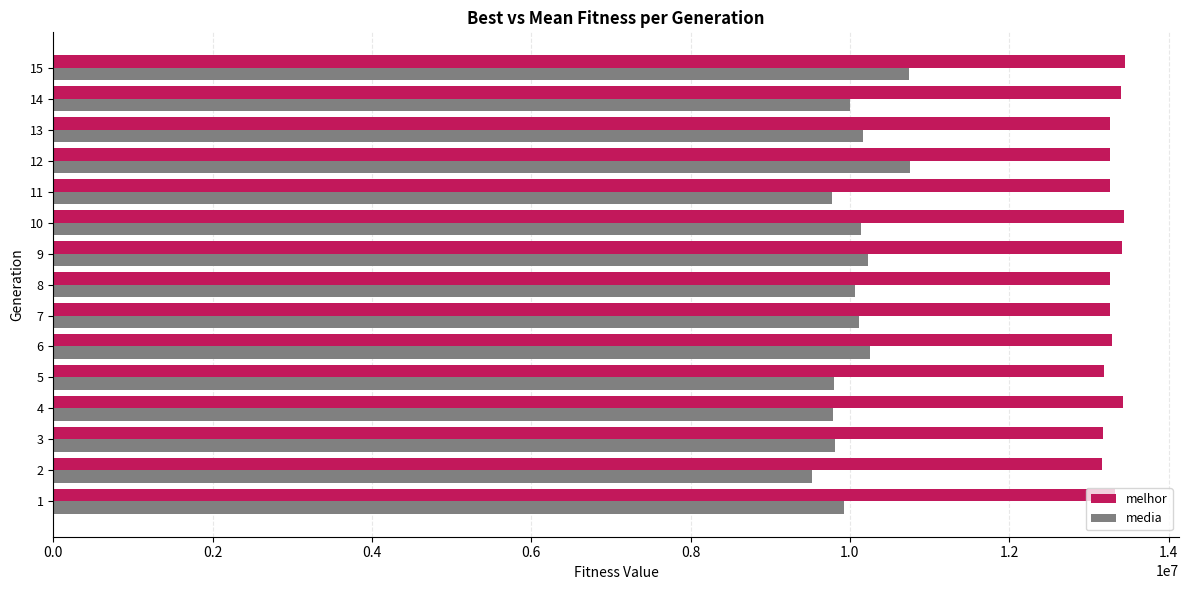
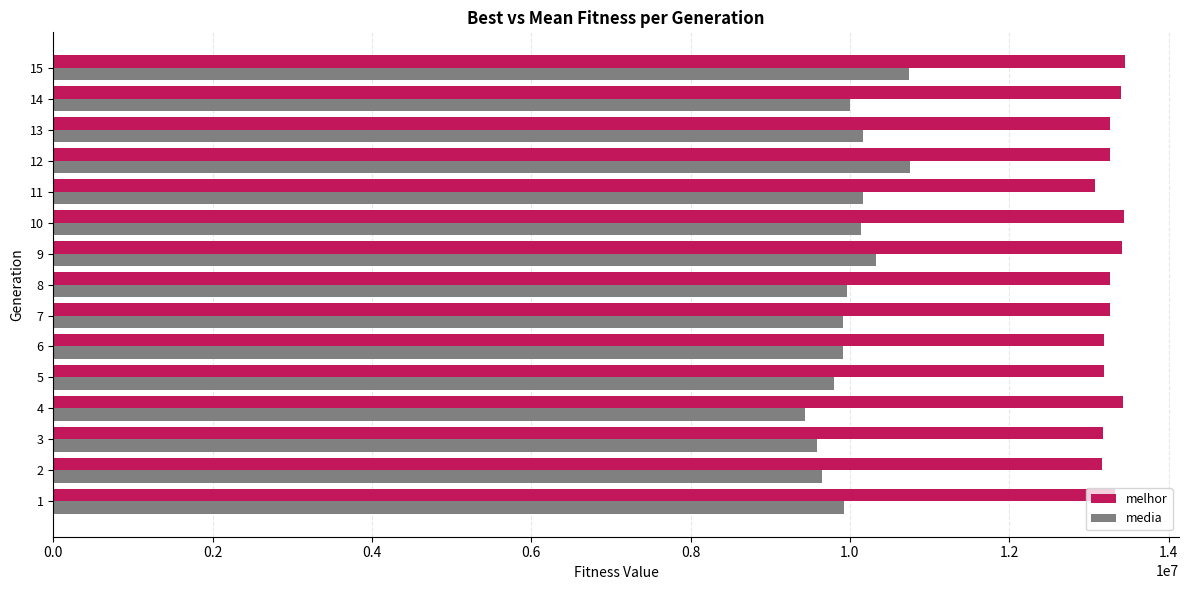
  {
    "melhor": {
      "15": 13500000,
      "14": 13400000,
      "13": 13300000,
      "12": 13300000,
-     "11": 13300000,
+     "11": 13100000,
      "10": 13400000,
      "9": 13400000,
      "8": 13300000,
      "7": 13300000,
-     "6": 13300000,
+     "6": 13200000,
      "5": 13200000,
      "4": 13400000,
      "3": 13200000,
      "2": 13200000
    },
    "media": {
      "15": 10700000,
      "14": 10000000,
      "13": 10200000,
      "12": 10800000,
-     "11": 9800000,
+     "11": 10200000,
      "10": 10100000,
-     "9": 10200000,
-     "8": 10100000,
-     "7": 10100000,
-     "6": 10200000,
+     "9": 10300000,
+     "8": 10000000,
+     "7": 9900000,
+     "6": 9900000,
      "5": 9800000,
-     "4": 9800000,
-     "3": 9800000,
-     "2": 9500000,
+     "4": 9400000,
+     "3": 9600000,
+     "2": 9600000,
      "1": 9900000
    }
  }
